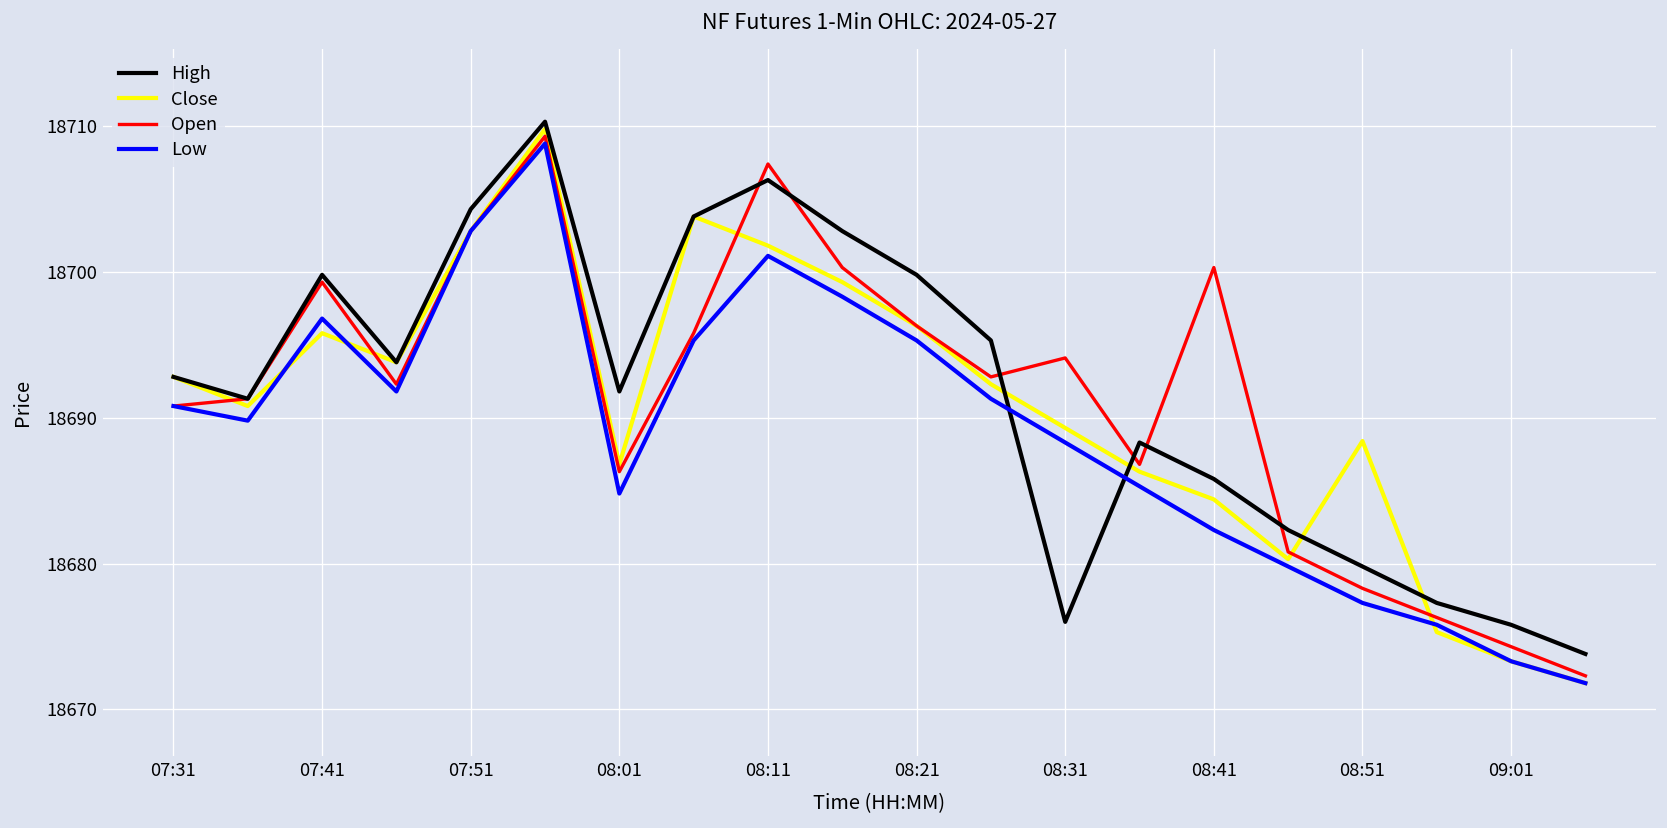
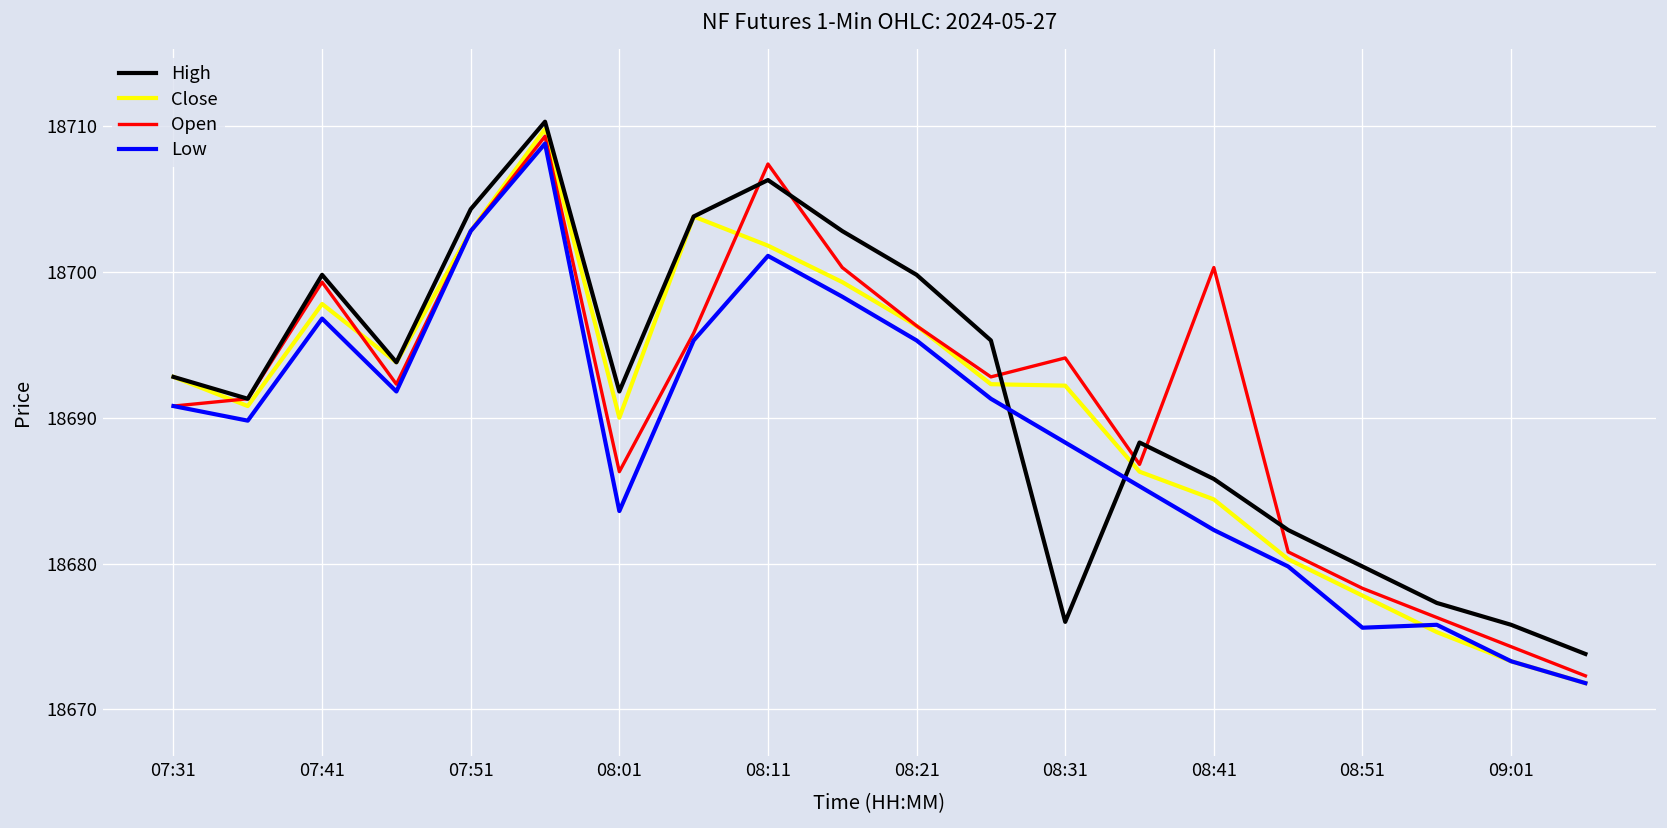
  {
    "High": {
      "07:41": 18699.8,
      "07:51": 18704.3,
      "08:01": 18691.8,
      "08:11": 18706.3,
      "08:21": 18699.8,
      "08:31": 18676.0,
      "08:41": 18685.8,
      "08:51": 18679.8,
      "09:01": 18675.8
    },
    "Close": {
-     "07:41": 18695.8,
-     "08:01": 18686.8,
+     "07:41": 18697.8,
+     "08:01": 18690.0,
      "08:11": 18701.8,
-     "08:31": 18689.3,
+     "08:31": 18692.2,
      "08:41": 18684.4,
-     "08:51": 18688.4
+     "08:51": 18677.8
    },
    "Open": {
      "07:41": 18699.3,
      "08:01": 18686.3,
      "08:11": 18707.4,
      "08:31": 18694.1,
      "08:41": 18700.3,
      "08:51": 18678.3,
      "09:01": 18674.3
    },
    "Low": {
      "07:41": 18696.8,
-     "08:01": 18684.8,
+     "08:01": 18683.6,
      "08:11": 18701.1,
      "08:21": 18695.3,
      "08:31": 18688.3,
      "08:41": 18682.3,
-     "08:51": 18677.3
+     "08:51": 18675.6
    }
  }
